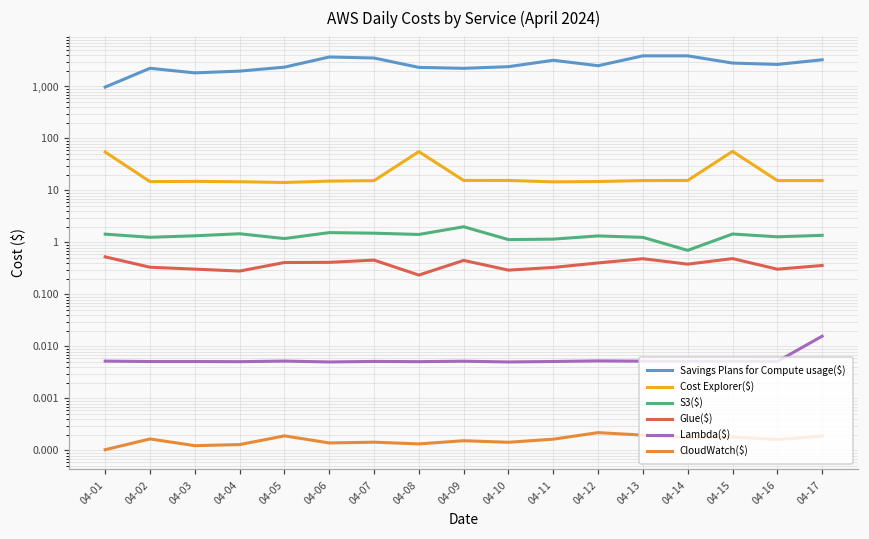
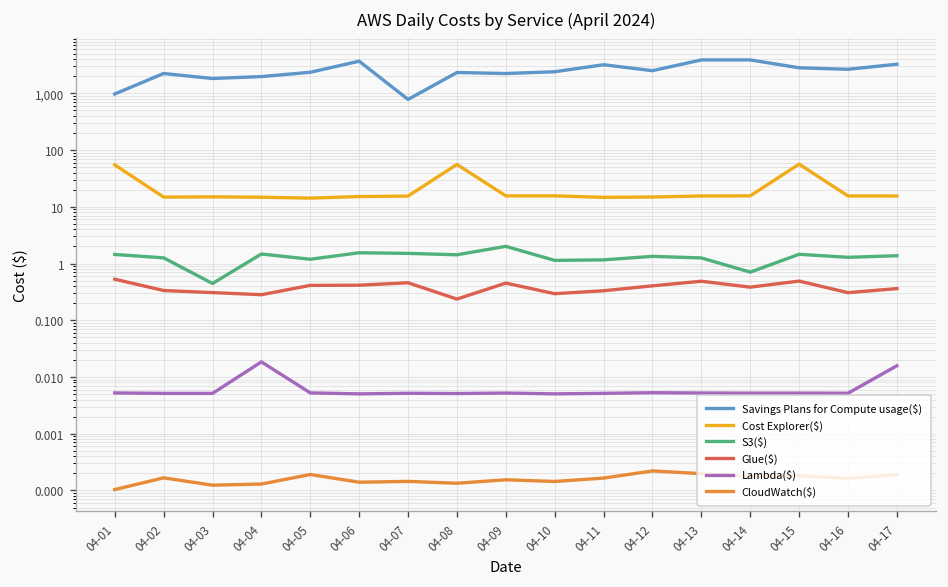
  {
    "Savings Plans for Compute usage($)": {
      "04-01": "1,000",
      "04-02": "2,000",
      "04-03": "1,800",
      "04-04": "2,000",
      "04-05": "2,000",
      "04-06": "4,000",
-     "04-07": "4,000",
+     "04-07": "800",
      "04-08": "2,000",
      "04-09": "2,000",
      "04-10": "2,000",
      "04-11": "3,000",
      "04-12": "3,000",
      "04-13": "4,000",
      "04-14": "4,000",
      "04-15": "3,000",
      "04-16": "3,000",
      "04-17": "3,000"
    },
    "S3($)": {
      "04-01": "1.4",
      "04-02": "1.3",
-     "04-03": "1.3",
+     "04-03": "0.4",
      "04-04": "1.5",
      "04-05": "1.2",
      "04-06": "1.5",
      "04-07": "1.5",
      "04-08": "1.4",
      "04-09": "2.0",
      "04-10": "1.1",
      "04-11": "1.2",
      "04-12": "1.3",
      "04-13": "1.3",
      "04-14": "0.7",
      "04-15": "1.5",
      "04-16": "1.3",
      "04-17": "1.4"
    },
    "Lambda($)": {
      "04-01": "0.005",
      "04-02": "0.005",
      "04-03": "0.005",
-     "04-04": "0.005",
+     "04-04": "0.018",
      "04-05": "0.005",
      "04-06": "0.005",
      "04-07": "0.005",
      "04-08": "0.005",
      "04-09": "0.005",
      "04-10": "0.005",
      "04-11": "0.005",
      "04-12": "0.005",
      "04-17": "0.016"
    }
  }
